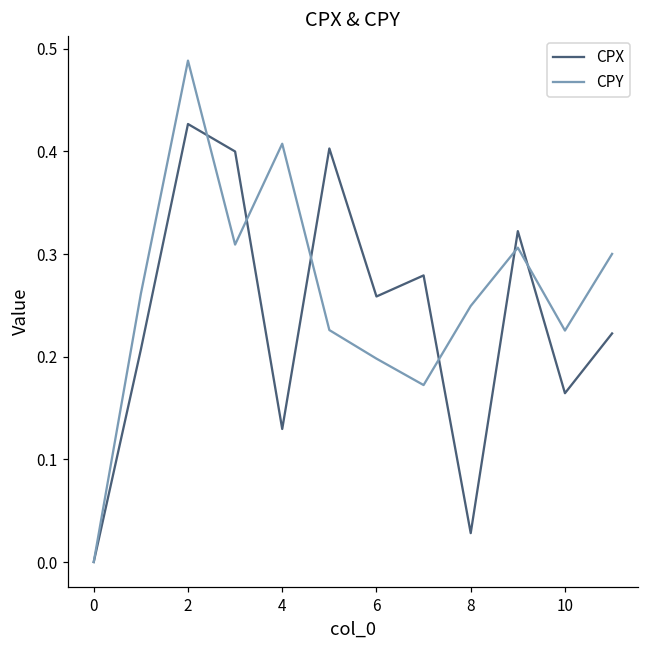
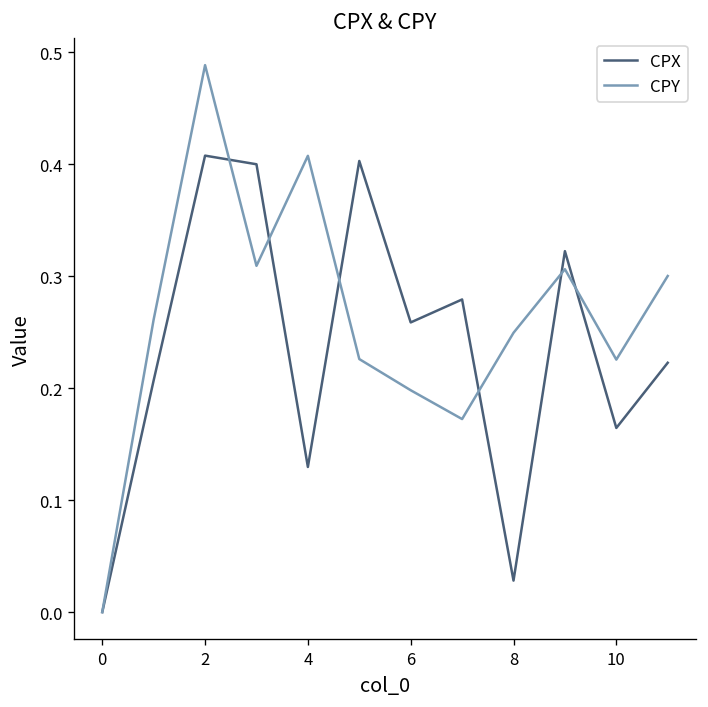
  {
    "CPX": {
-     "2": 0.43,
+     "2": 0.41,
      "4": 0.13,
      "6": 0.26,
      "8": 0.03,
      "10": 0.16
    },
    "CPY": {
      "2": 0.49,
      "4": 0.41,
      "6": 0.20,
      "8": 0.25,
      "10": 0.23
    }
  }
